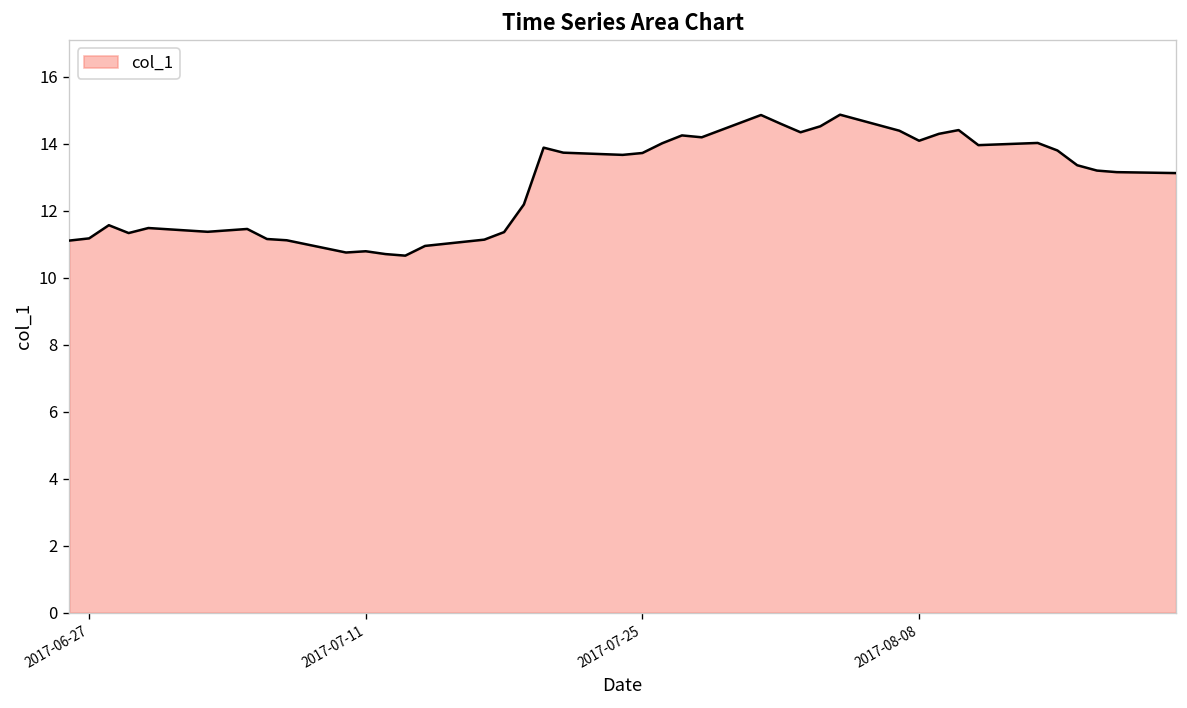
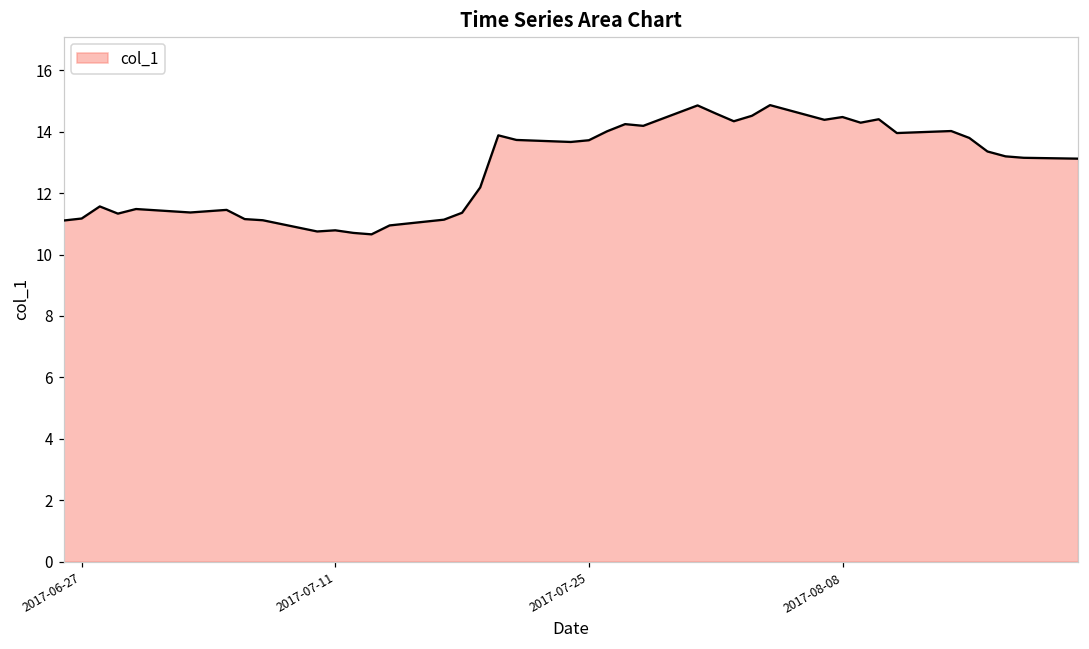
  {
    "2017-06-27": 11.2,
    "2017-07-11": 10.8,
    "2017-07-25": 13.7,
-   "2017-08-08": 14.1
+   "2017-08-08": 14.5
  }
